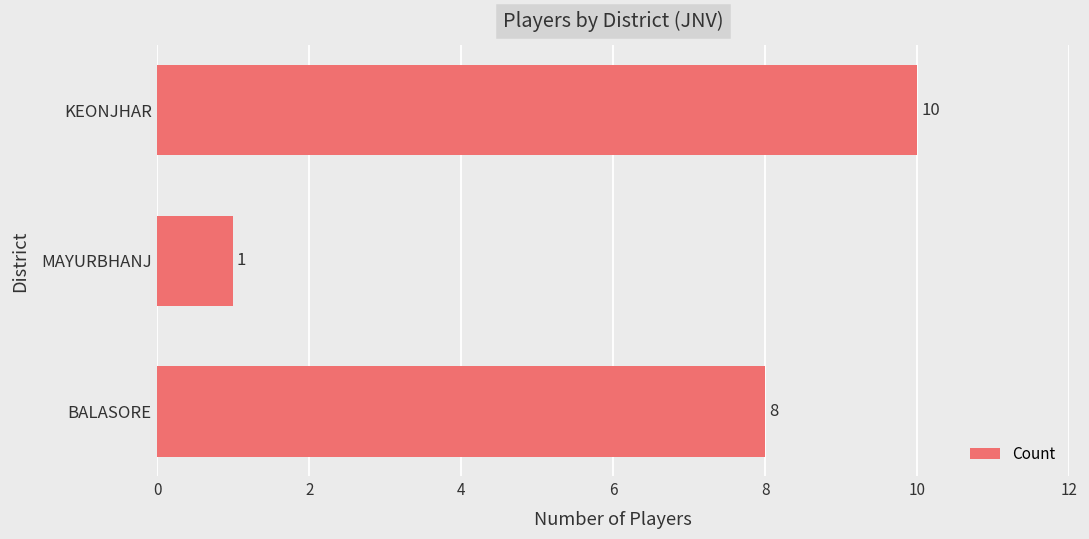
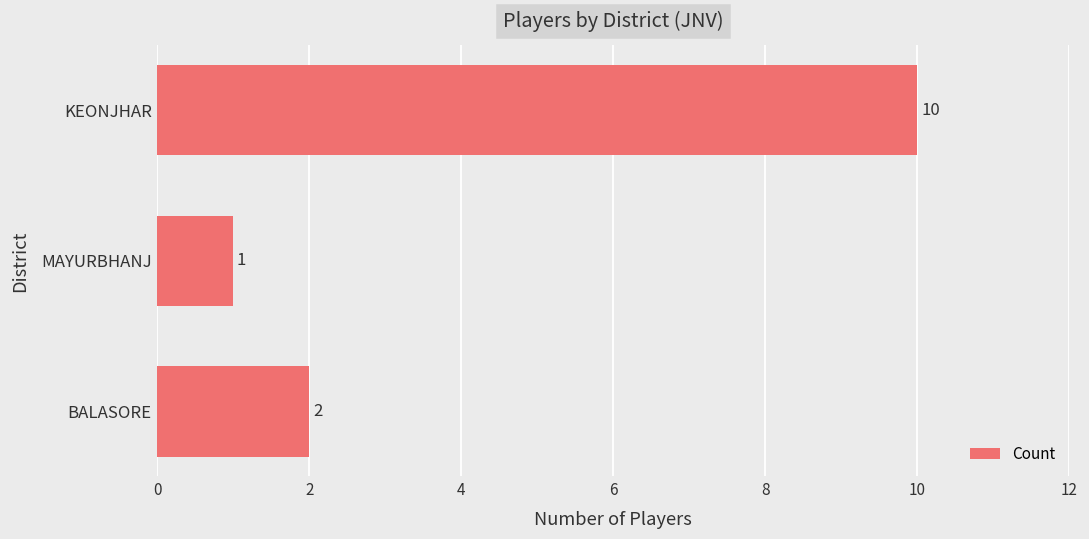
  {
    "KEONJHAR": 10,
    "MAYURBHANJ": 1,
-   "BALASORE": 8
+   "BALASORE": 2
  }
